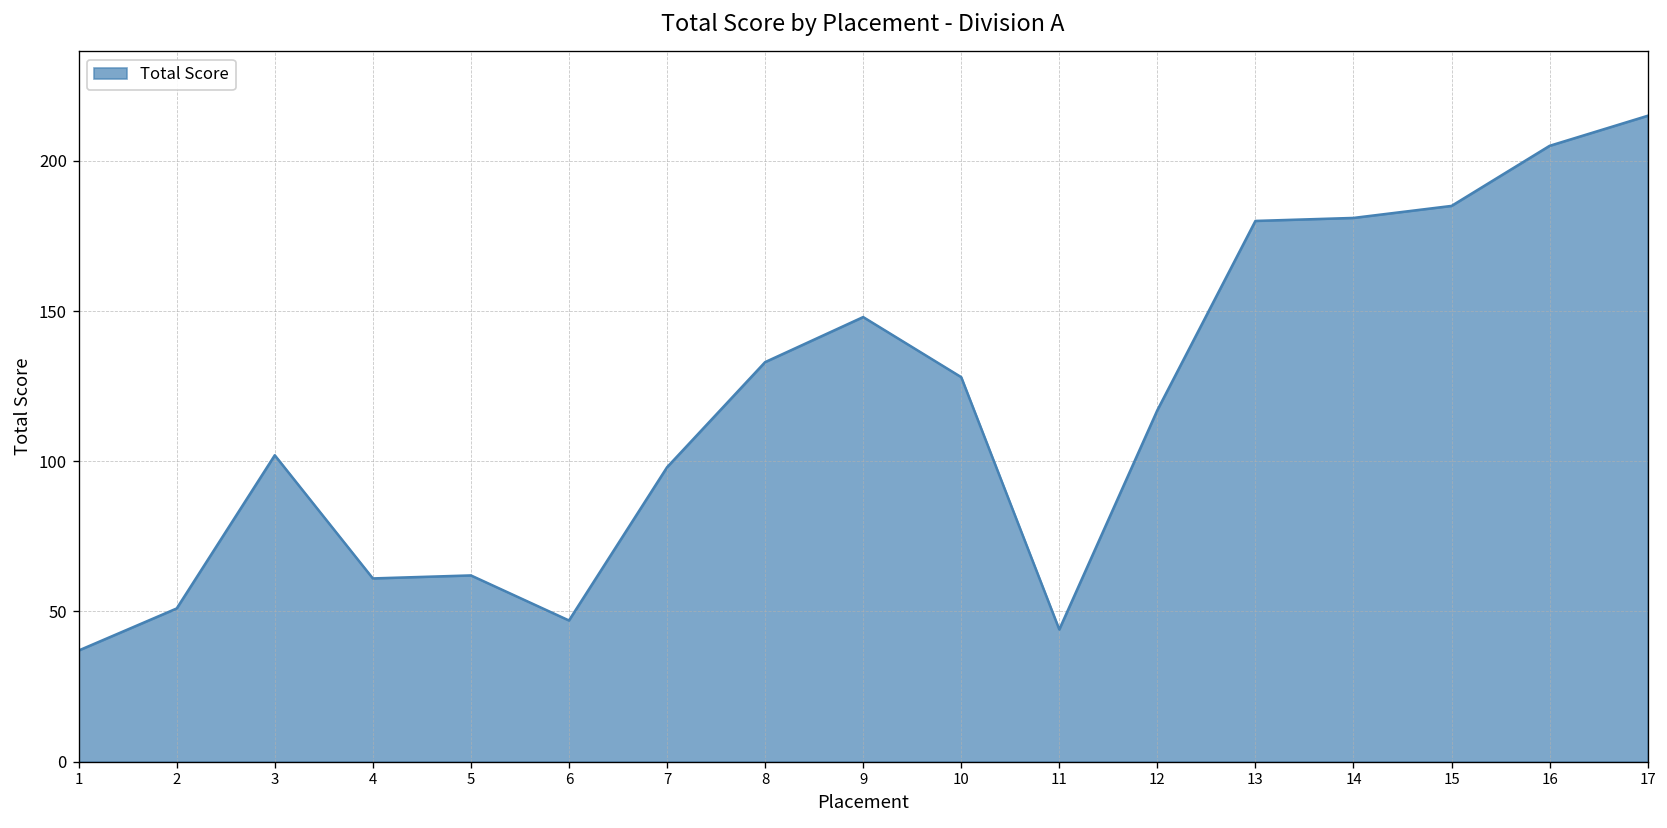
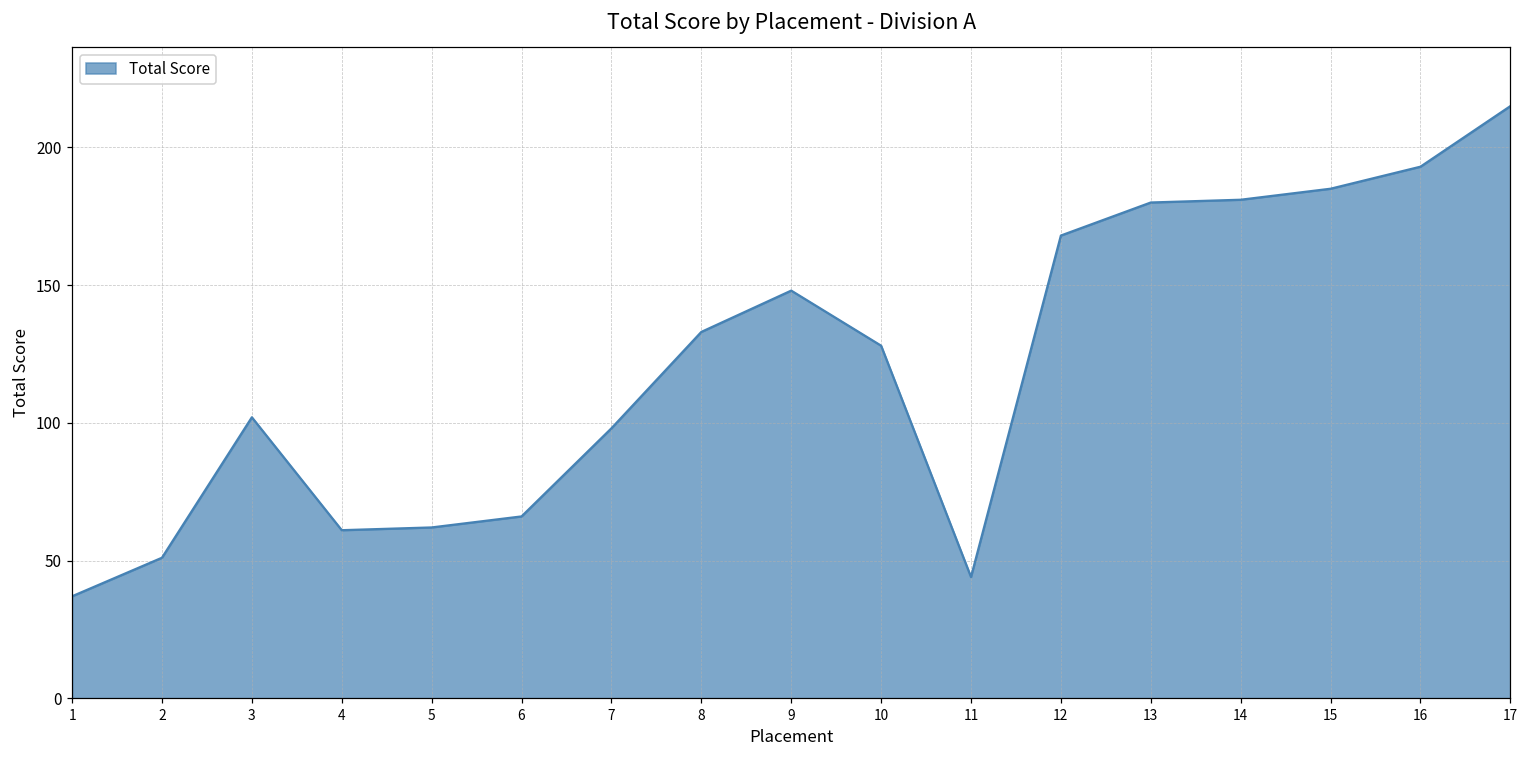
  {
    "1": 37,
    "2": 51,
    "3": 102,
    "4": 61,
    "5": 62,
-   "6": 47,
+   "6": 66,
    "7": 98,
    "8": 133,
    "9": 148,
    "10": 128,
    "11": 44,
-   "12": 117,
+   "12": 168,
    "13": 180,
    "14": 181,
    "15": 185,
-   "16": 205,
+   "16": 193,
    "17": 215
  }
